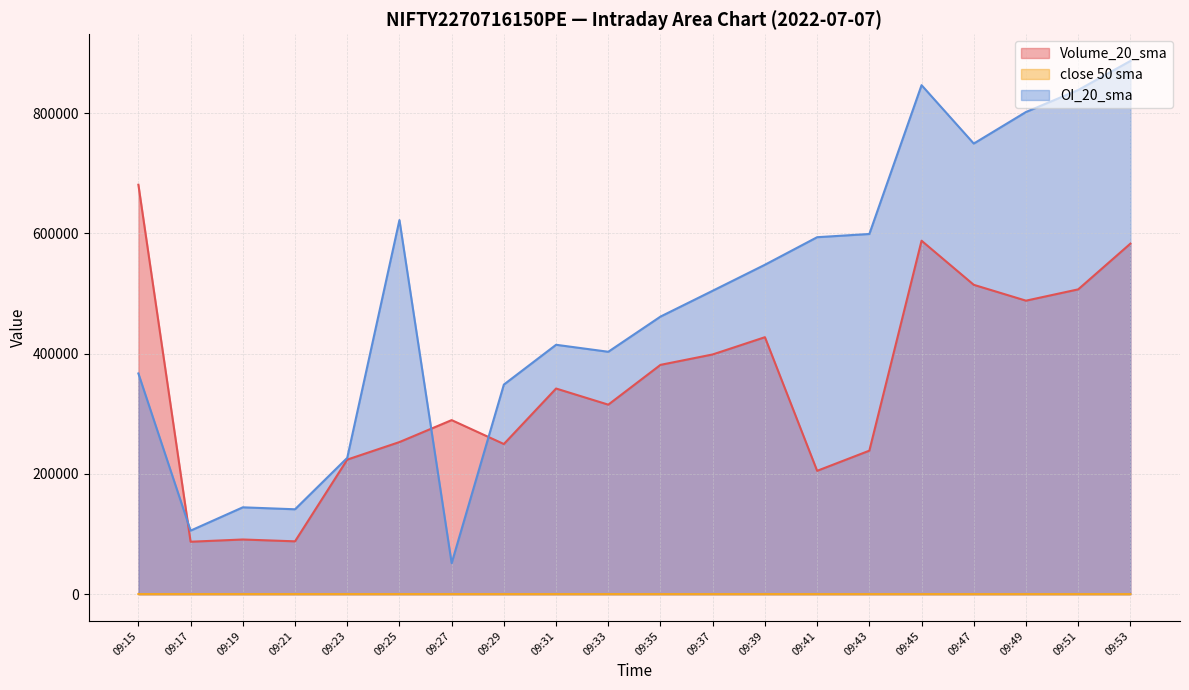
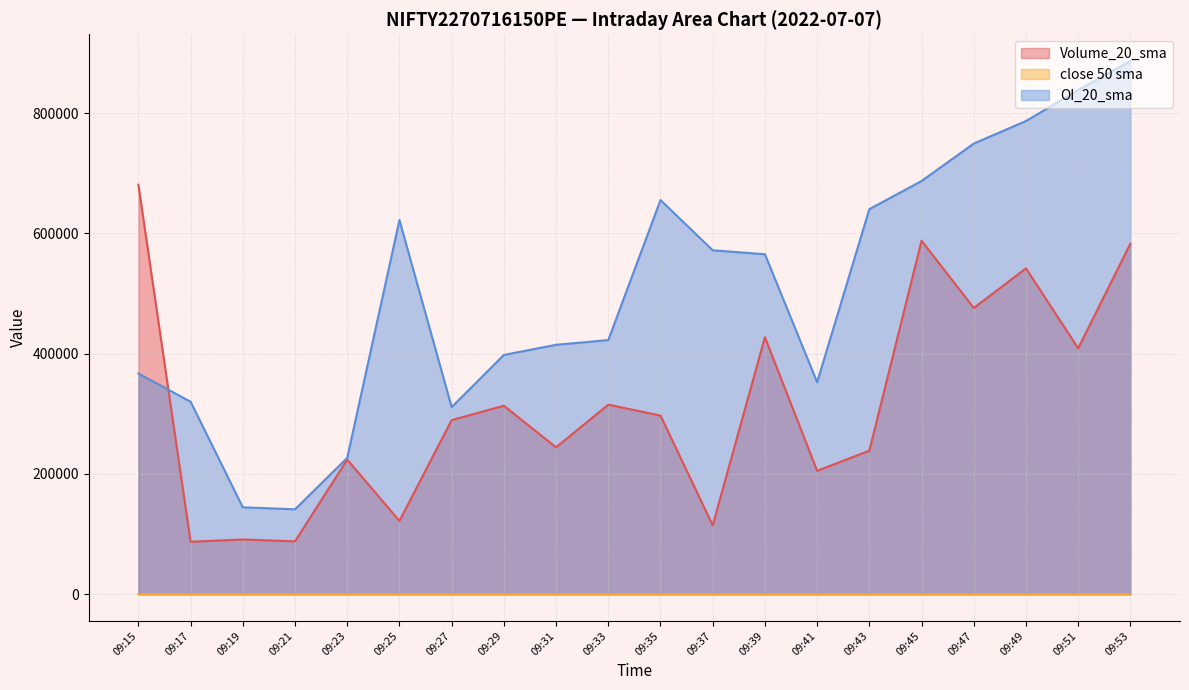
  {
    "Volume_20_sma": {
      "09:15": 680000,
      "09:17": 90000,
      "09:19": 90000,
      "09:21": 90000,
-     "09:25": 250000,
+     "09:25": 120000,
      "09:27": 290000,
-     "09:29": 250000,
-     "09:31": 340000,
+     "09:29": 310000,
+     "09:31": 240000,
      "09:33": 320000,
-     "09:35": 380000,
-     "09:37": 400000,
+     "09:35": 300000,
+     "09:37": 110000,
      "09:39": 430000,
      "09:41": 210000,
      "09:43": 240000,
      "09:45": 590000,
-     "09:47": 510000,
-     "09:49": 490000,
-     "09:51": 510000,
+     "09:47": 480000,
+     "09:49": 540000,
+     "09:51": 410000,
      "09:53": 580000
    },
    "close 50 sma": {
      "09:15": 0,
      "09:17": 0,
      "09:19": 0,
      "09:21": 0,
      "09:23": 0,
      "09:25": 0,
      "09:27": 0,
      "09:29": 0,
      "09:31": 0,
      "09:33": 0,
      "09:35": 0,
      "09:37": 0,
      "09:39": 0,
      "09:41": 0,
      "09:43": 0,
      "09:45": 0,
      "09:47": 0,
      "09:49": 0,
      "09:51": 0,
      "09:53": 0
    },
    "OI_20_sma": {
      "09:15": 370000,
-     "09:17": 110000,
+     "09:17": 320000,
      "09:19": 140000,
      "09:21": 140000,
      "09:25": 620000,
-     "09:27": 50000,
-     "09:29": 350000,
+     "09:27": 310000,
+     "09:29": 400000,
      "09:31": 410000,
-     "09:33": 400000,
-     "09:35": 460000,
-     "09:37": 500000,
-     "09:39": 550000,
-     "09:41": 590000,
-     "09:43": 600000,
-     "09:45": 850000,
+     "09:33": 420000,
+     "09:35": 660000,
+     "09:37": 570000,
+     "09:39": 570000,
+     "09:41": 350000,
+     "09:43": 640000,
+     "09:45": 690000,
      "09:47": 750000,
-     "09:49": 800000
+     "09:49": 790000
    }
  }
